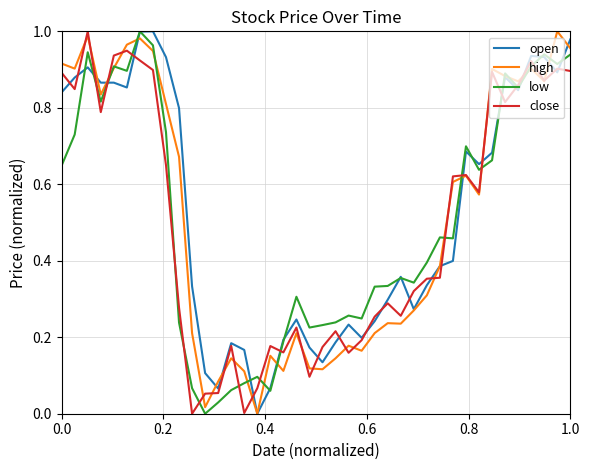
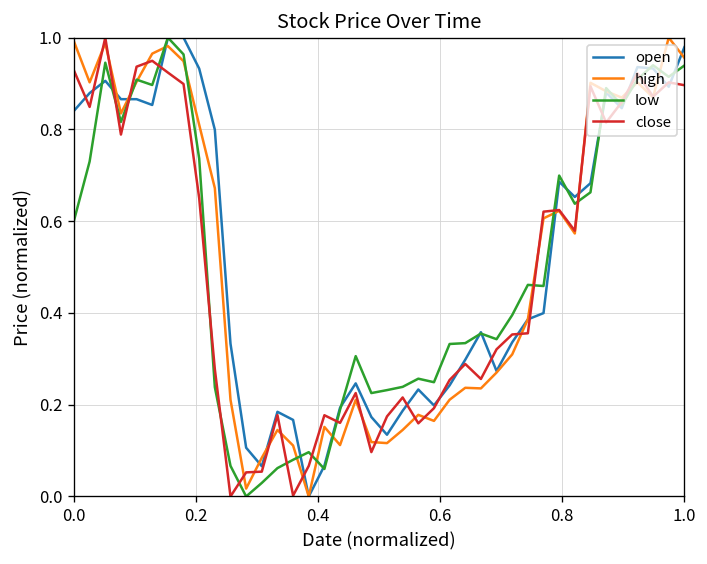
  {
    "open": {
      "0.0": 0.84,
      "1.0": 0.98
    },
    "high": {
-     "0.0": 0.92,
+     "0.0": 0.99,
      "1.0": 0.96
    },
    "low": {
-     "0.0": 0.65,
+     "0.0": 0.60,
      "1.0": 0.94
    },
    "close": {
-     "0.0": 0.89,
+     "0.0": 0.93,
      "1.0": 0.90
    }
  }
